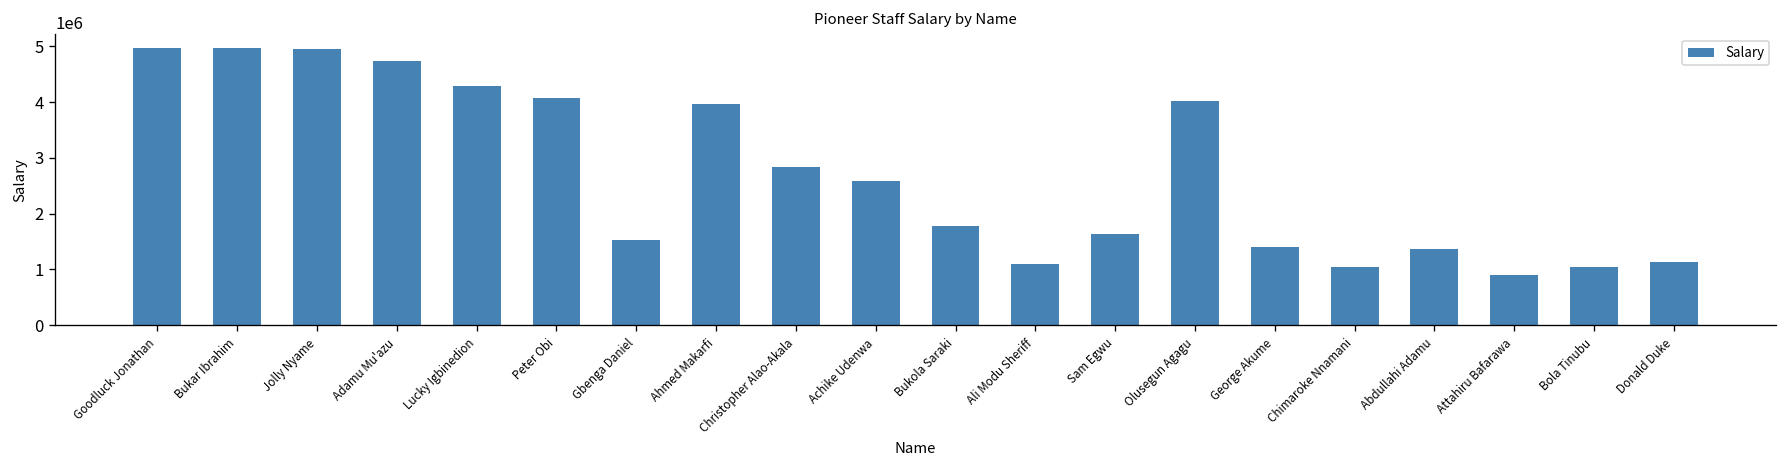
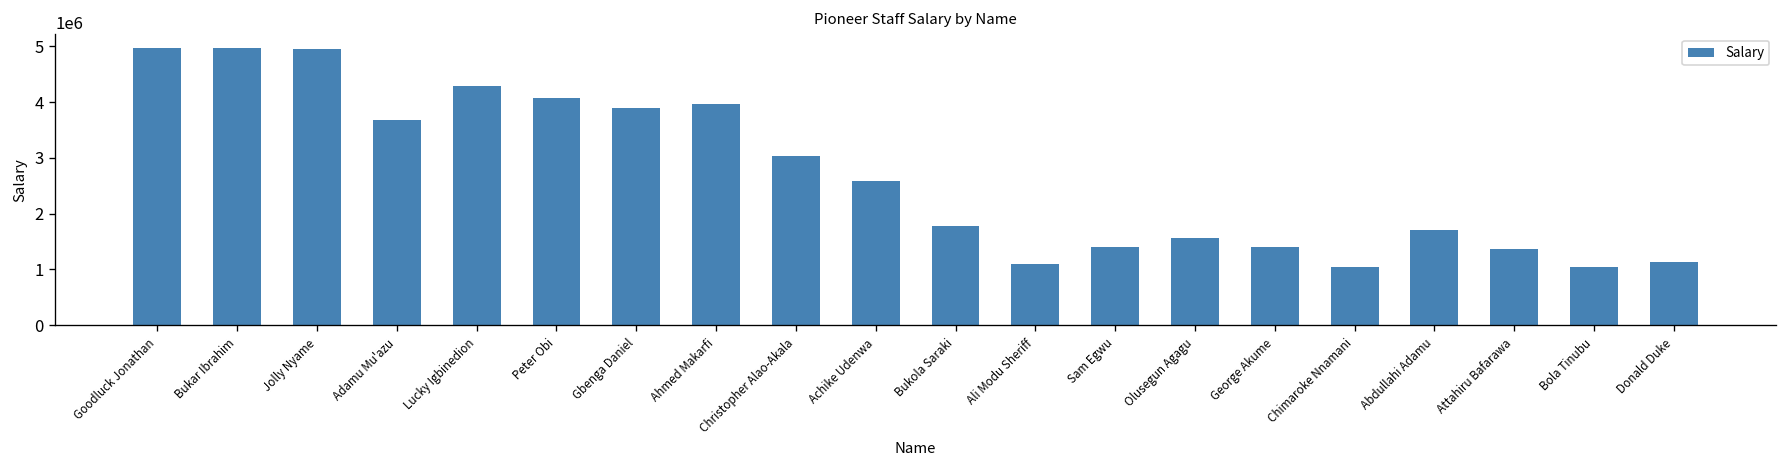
  {
    "Goodluck Jonathan": 5000000,
    "Bukar Ibrahim": 5000000,
    "Jolly Nyame": 4900000,
-   "Adamu Mu'azu": 4700000,
+   "Adamu Mu'azu": 3700000,
    "Lucky Igbinedion": 4300000,
    "Peter Obi": 4100000,
-   "Gbenga Daniel": 1500000,
+   "Gbenga Daniel": 3900000,
    "Ahmed Makarfi": 4000000,
-   "Christopher Alao-Akala": 2800000,
+   "Christopher Alao-Akala": 3000000,
    "Achike Udenwa": 2600000,
    "Bukola Saraki": 1800000,
    "Ali Modu Sheriff": 1100000,
-   "Sam Egwu": 1600000,
-   "Olusegun Agagu": 4000000,
+   "Sam Egwu": 1400000,
+   "Olusegun Agagu": 1600000,
    "George Akume": 1400000,
    "Chimaroke Nnamani": 1100000,
-   "Abdullahi Adamu": 1400000,
-   "Attahiru Bafarawa": 900000,
+   "Abdullahi Adamu": 1700000,
+   "Attahiru Bafarawa": 1400000,
    "Bola Tinubu": 1100000,
    "Donald Duke": 1100000
  }
